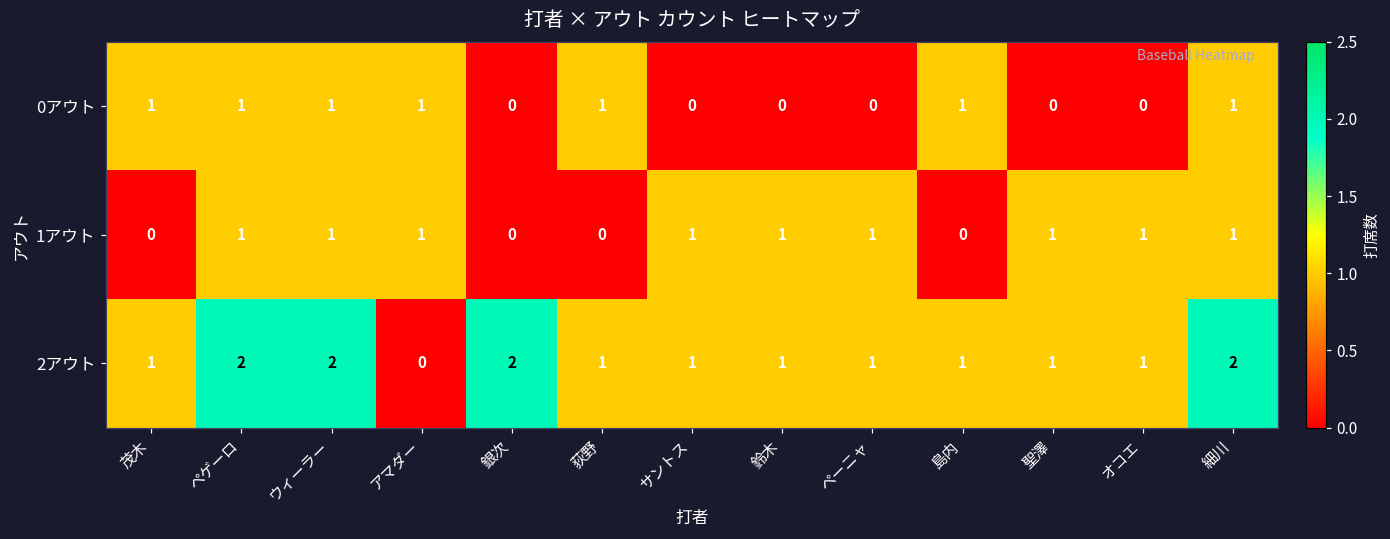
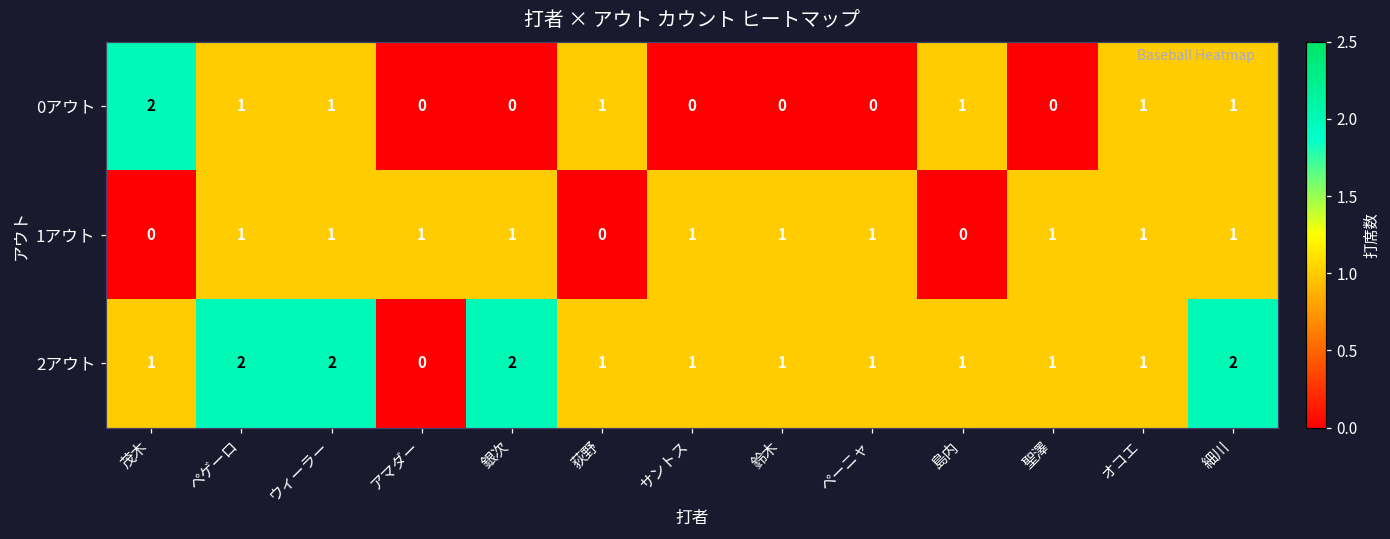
  {
    "0アウト": {
-     "茂木": 1,
+     "茂木": 2,
      "ペゲーロ": 1,
      "ウィーラー": 1,
-     "アマダー": 1,
+     "アマダー": 0,
      "銀次": 0,
      "荻野": 1,
      "サントス": 0,
      "鈴木": 0,
      "ペーニャ": 0,
      "島内": 1,
      "聖澤": 0,
-     "オコエ": 0
+     "オコエ": 1
    },
    "1アウト": {
      "茂木": 0,
      "ペゲーロ": 1,
      "ウィーラー": 1,
      "アマダー": 1,
-     "銀次": 0,
+     "銀次": 1,
      "荻野": 0,
      "サントス": 1,
      "鈴木": 1,
      "ペーニャ": 1,
      "島内": 0,
      "聖澤": 1,
      "オコエ": 1,
      "細川": 1
    },
    "2アウト": {
      "茂木": 1,
      "ペゲーロ": 2,
      "ウィーラー": 2,
      "アマダー": 0,
      "銀次": 2,
      "荻野": 1,
      "サントス": 1,
      "鈴木": 1,
      "ペーニャ": 1,
      "島内": 1,
      "聖澤": 1,
      "オコエ": 1,
      "細川": 2
    }
  }
